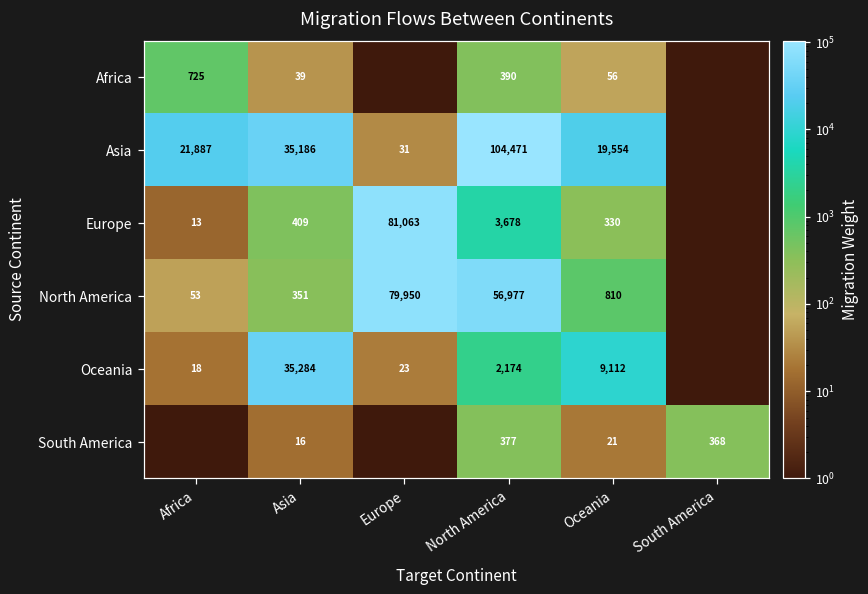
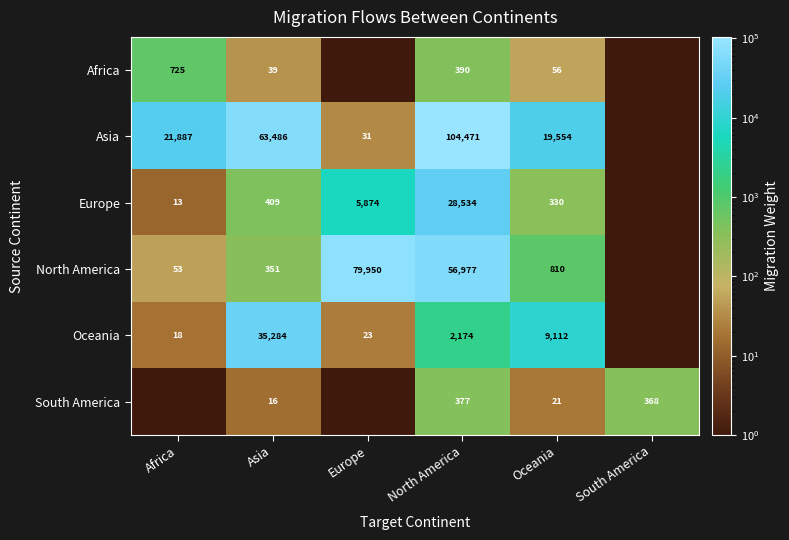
  {
    "Africa": {
      "Africa": "725",
      "Asia": "39",
      "North America": "390",
      "Oceania": "56"
    },
    "Asia": {
      "Africa": "21,887",
-     "Asia": "35,186",
+     "Asia": "63,486",
      "Europe": "31",
      "North America": "104,471",
      "Oceania": "19,554"
    },
    "Europe": {
      "Africa": "13",
      "Asia": "409",
-     "Europe": "81,063",
-     "North America": "3,678",
+     "Europe": "5,874",
+     "North America": "28,534",
      "Oceania": "330"
    },
    "North America": {
      "Africa": "53",
      "Asia": "351",
      "Europe": "79,950",
      "North America": "56,977",
      "Oceania": "810"
    },
    "Oceania": {
      "Africa": "18",
      "Asia": "35,284",
      "Europe": "23",
      "North America": "2,174",
      "Oceania": "9,112"
    },
    "South America": {
      "Asia": "16",
      "North America": "377",
      "Oceania": "21",
      "South America": "368"
    }
  }
